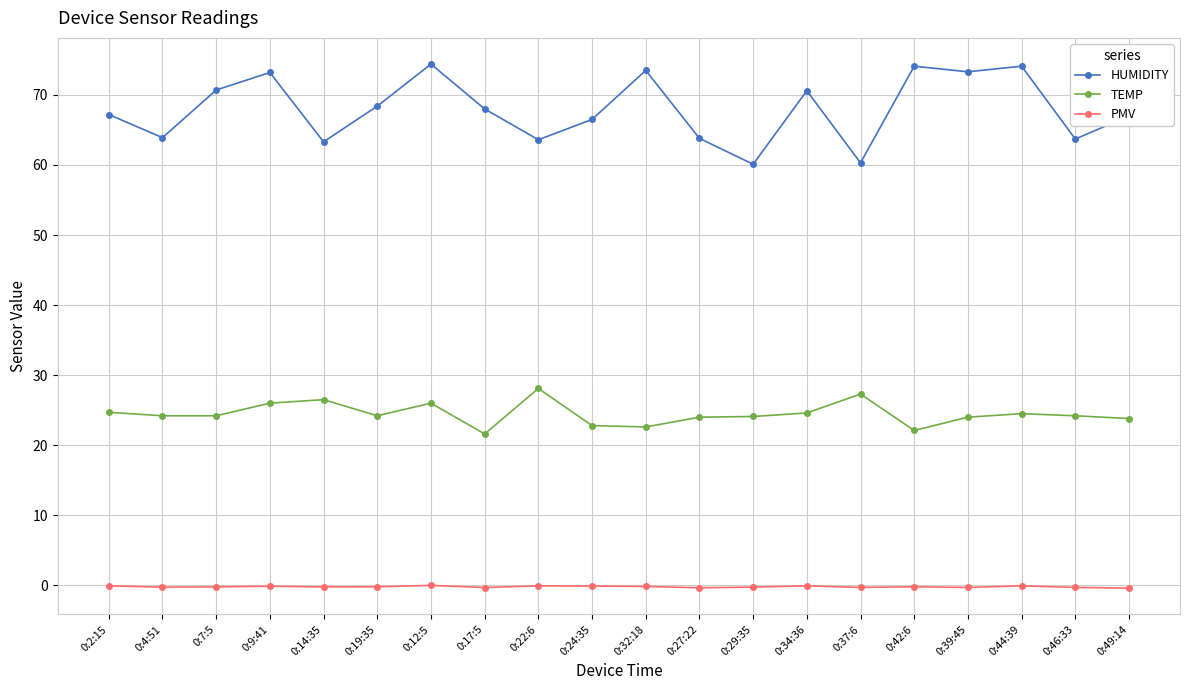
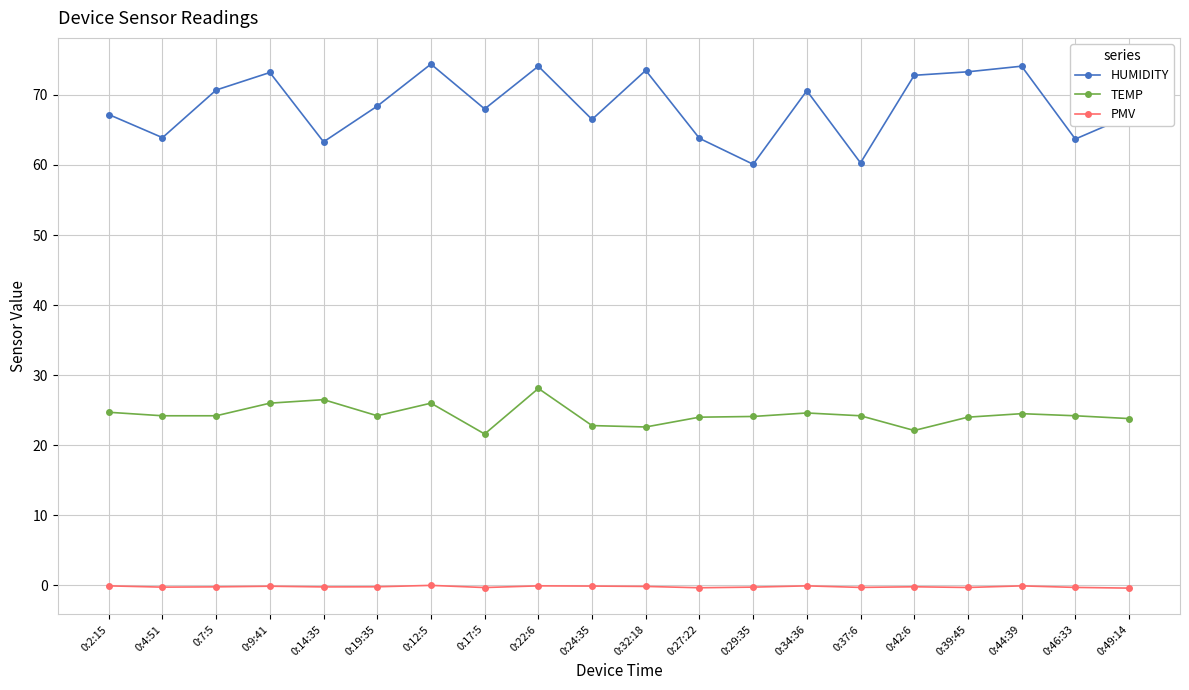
  {
    "HUMIDITY": {
      "0:2:15": 67,
      "0:4:51": 64,
      "0:7:5": 71,
      "0:9:41": 73,
      "0:14:35": 63,
      "0:19:35": 68,
      "0:12:5": 74,
      "0:17:5": 68,
-     "0:22:6": 64,
+     "0:22:6": 74,
      "0:24:35": 67,
      "0:32:18": 74,
      "0:27:22": 64,
      "0:29:35": 60,
      "0:34:36": 71,
      "0:37:6": 60,
-     "0:42:6": 74,
+     "0:42:6": 73,
      "0:39:45": 73,
      "0:44:39": 74,
      "0:46:33": 64
    },
    "TEMP": {
      "0:2:15": 25,
      "0:4:51": 24,
      "0:7:5": 24,
      "0:9:41": 26,
      "0:14:35": 27,
      "0:19:35": 24,
      "0:12:5": 26,
      "0:17:5": 22,
      "0:22:6": 28,
      "0:24:35": 23,
      "0:32:18": 23,
      "0:27:22": 24,
      "0:29:35": 24,
      "0:34:36": 25,
-     "0:37:6": 27,
+     "0:37:6": 24,
      "0:42:6": 22,
      "0:39:45": 24,
      "0:44:39": 25,
      "0:46:33": 24,
      "0:49:14": 24
    },
    "PMV": {
      "0:2:15": 0,
      "0:4:51": 0,
      "0:7:5": 0,
      "0:9:41": 0,
      "0:14:35": 0,
      "0:19:35": 0,
      "0:12:5": 0,
      "0:17:5": 0,
      "0:22:6": 0,
      "0:24:35": 0,
      "0:32:18": 0,
      "0:27:22": 0,
      "0:29:35": 0,
      "0:34:36": 0,
      "0:37:6": 0,
      "0:42:6": 0,
      "0:39:45": 0,
      "0:44:39": 0,
      "0:46:33": 0,
      "0:49:14": 0
    }
  }
